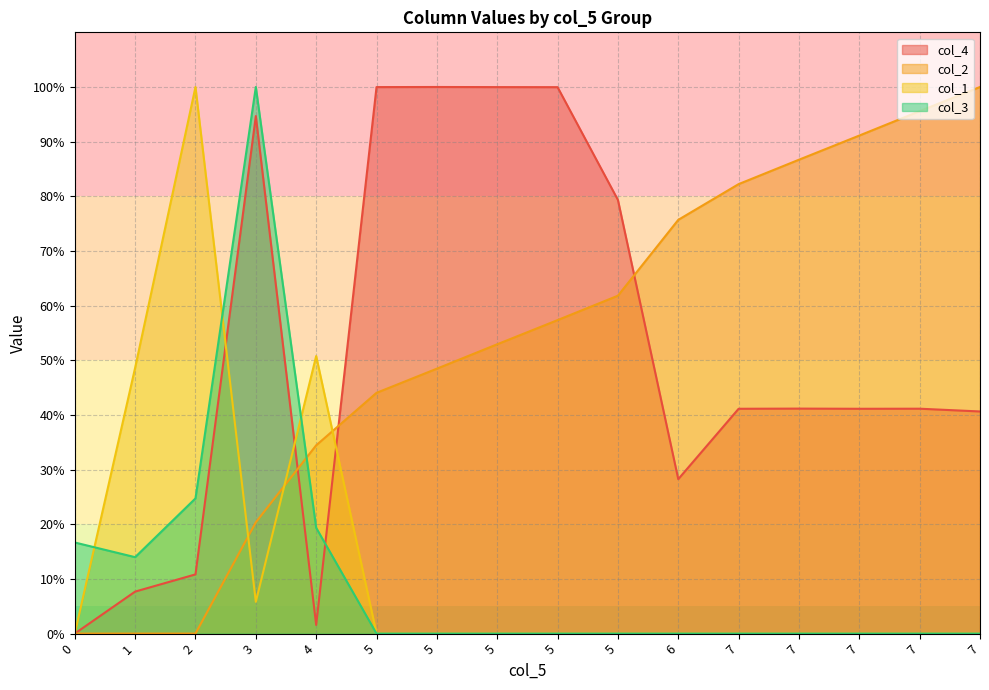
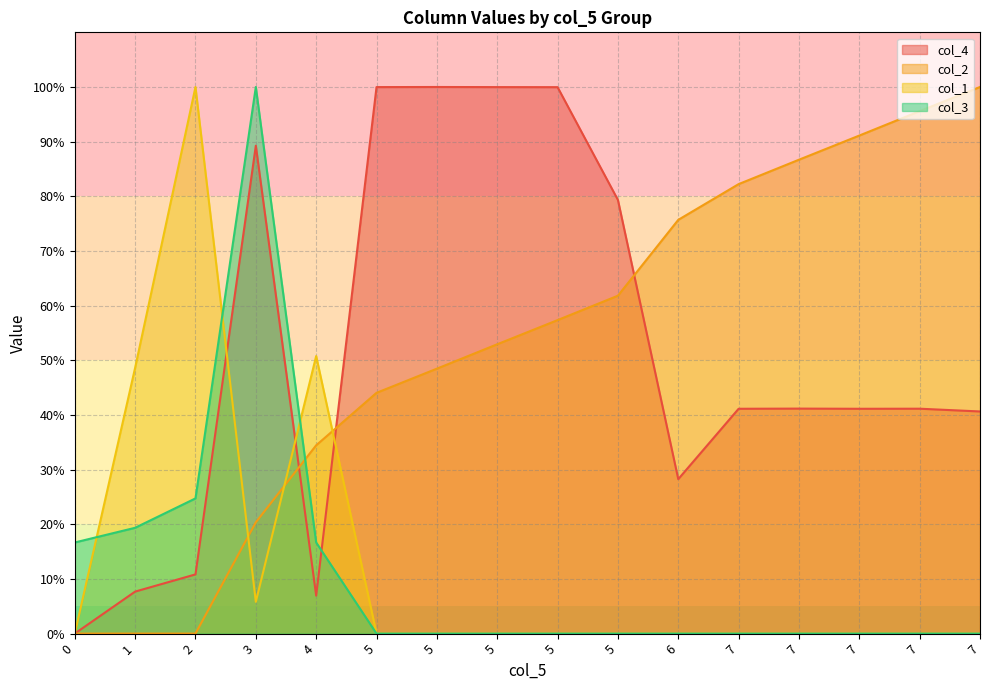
  {
    "col_4": {
      "1": "8%",
      "2": "11%",
-     "3": "95%",
-     "4": "2%",
+     "3": "89%",
+     "4": "7%",
      "6": "28%"
    },
    "col_3": {
      "0": "17%",
-     "1": "14%",
+     "1": "19%",
      "2": "25%",
      "3": "100%",
-     "4": "19%"
+     "4": "17%"
    }
  }
